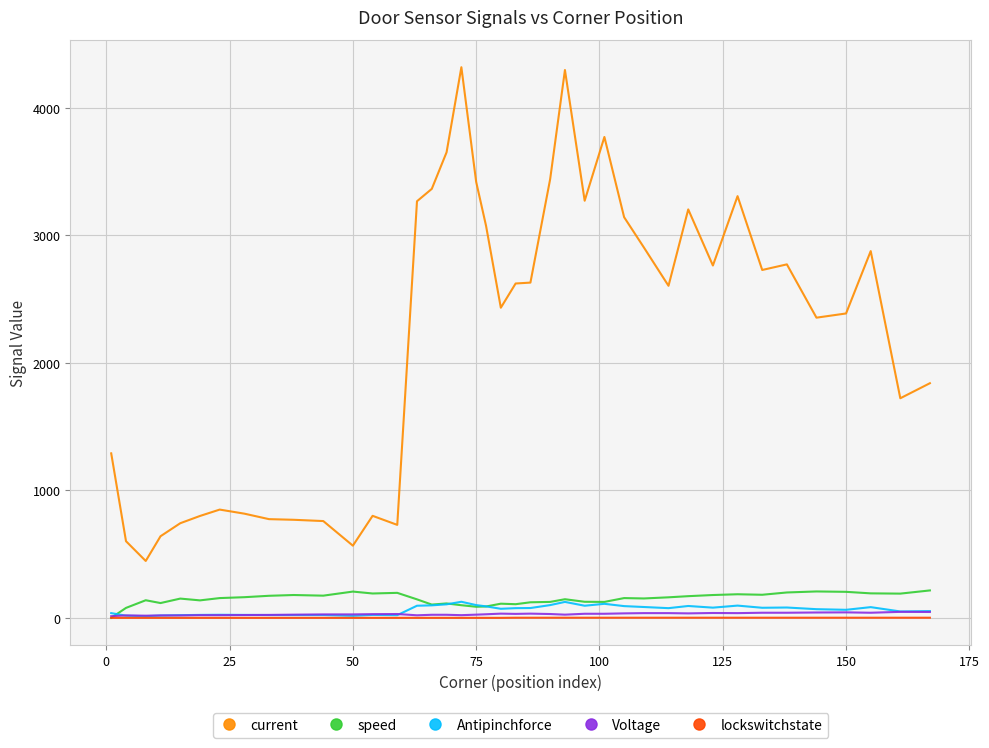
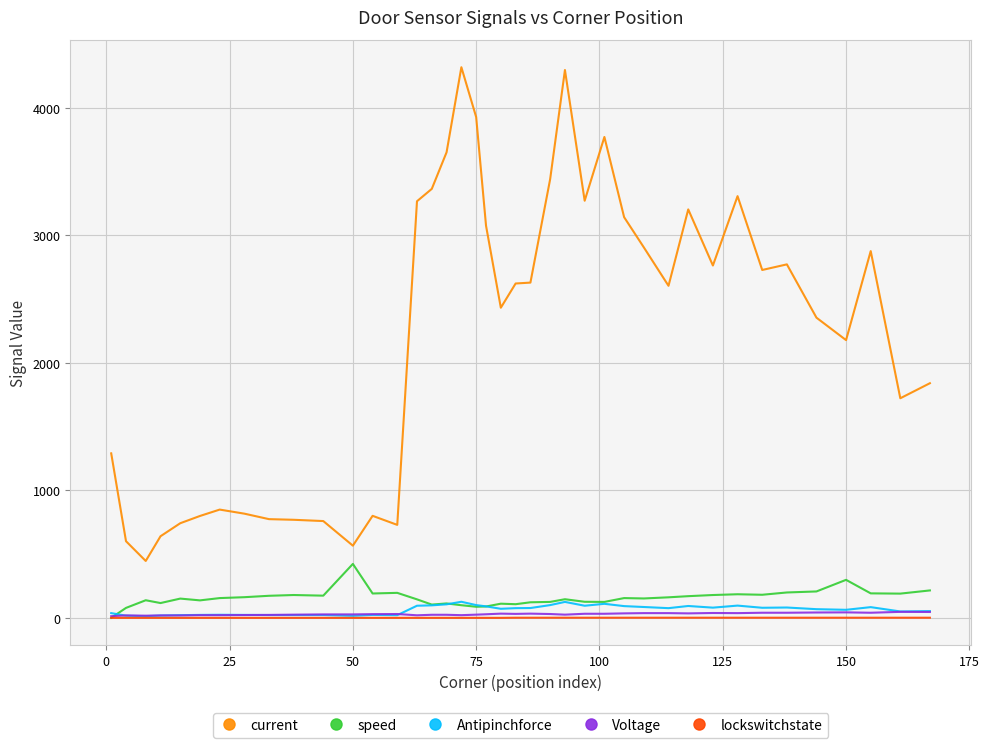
  {
    "current": {
      "50": 570,
-     "75": 3420,
-     "150": 2390
+     "75": 3930,
+     "150": 2180
    },
    "speed": {
-     "50": 210,
-     "150": 200
+     "50": 420,
+     "150": 300
    },
    "Voltage": {
      "75": 30
    },
    "lockswitchstate": {
      "75": 0,
      "150": 0
    }
  }
